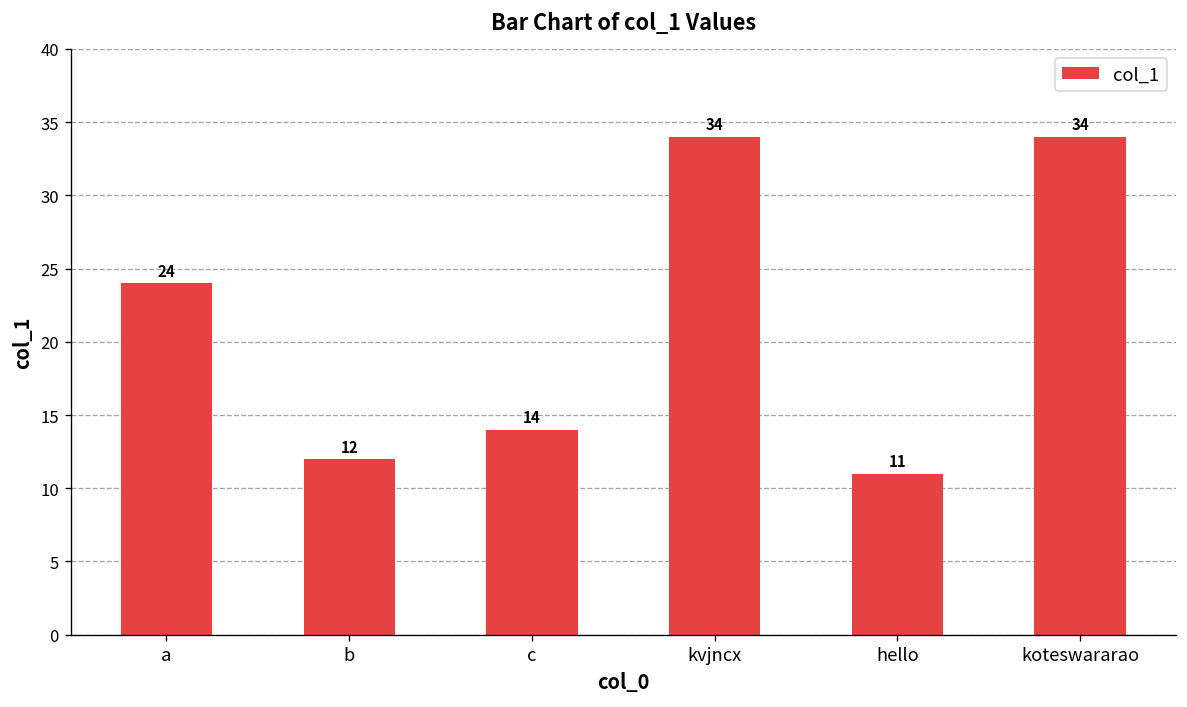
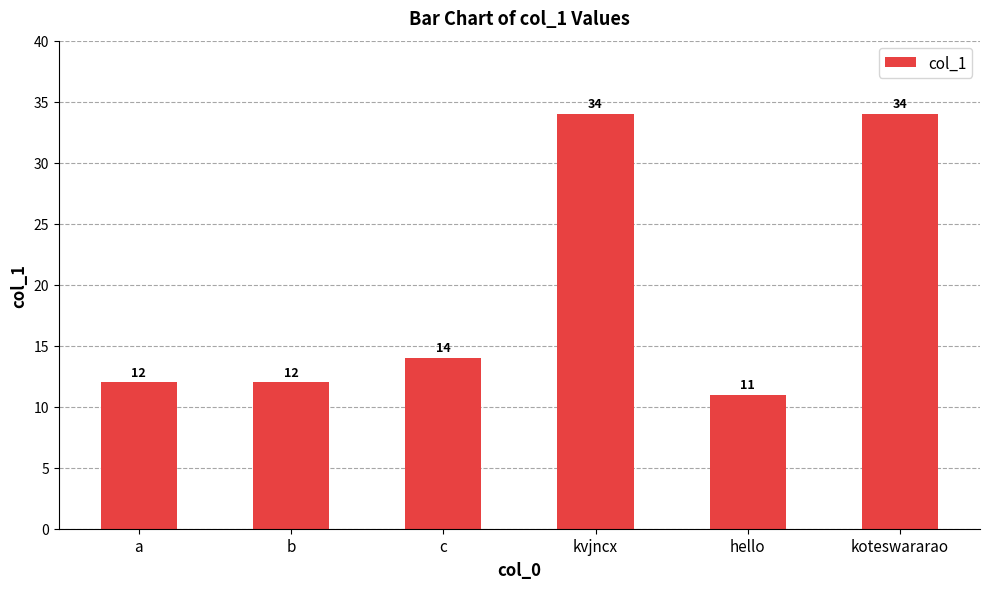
  {
-   "a": 24,
+   "a": 12,
    "b": 12,
    "c": 14,
    "kvjncx": 34,
    "hello": 11,
    "koteswararao": 34
  }
